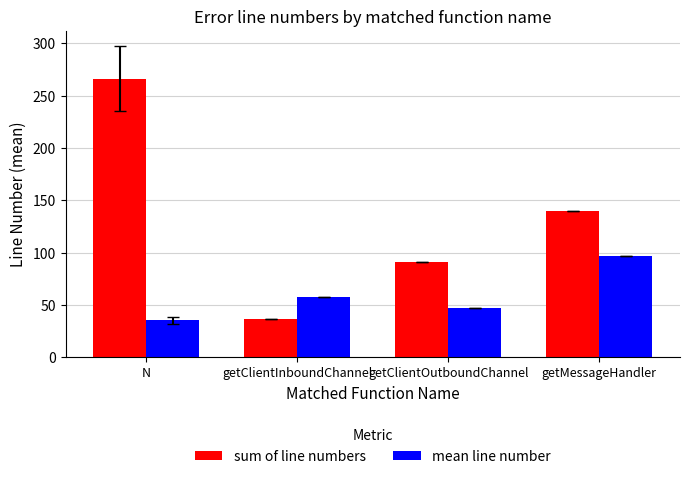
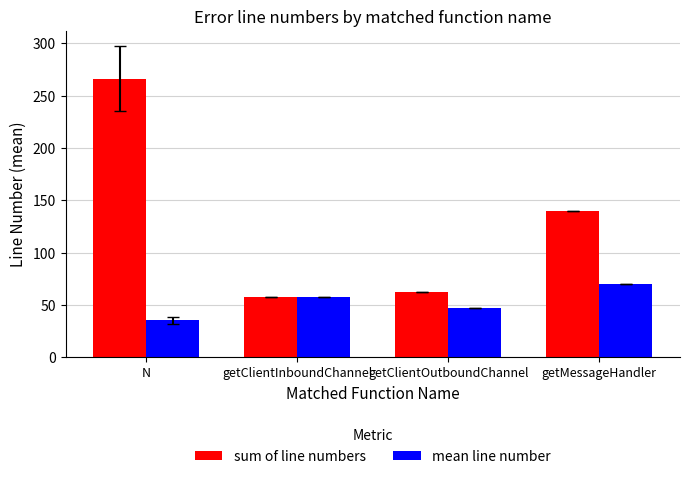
  {
    "sum of line numbers": {
      "N": 266,
-     "getClientInboundChannel": 37,
-     "getClientOutboundChannel": 91,
+     "getClientInboundChannel": 58,
+     "getClientOutboundChannel": 62,
      "getMessageHandler": 140
    },
    "mean line number": {
      "N": 35,
      "getClientInboundChannel": 58,
      "getClientOutboundChannel": 47,
-     "getMessageHandler": 97
+     "getMessageHandler": 70
    }
  }
